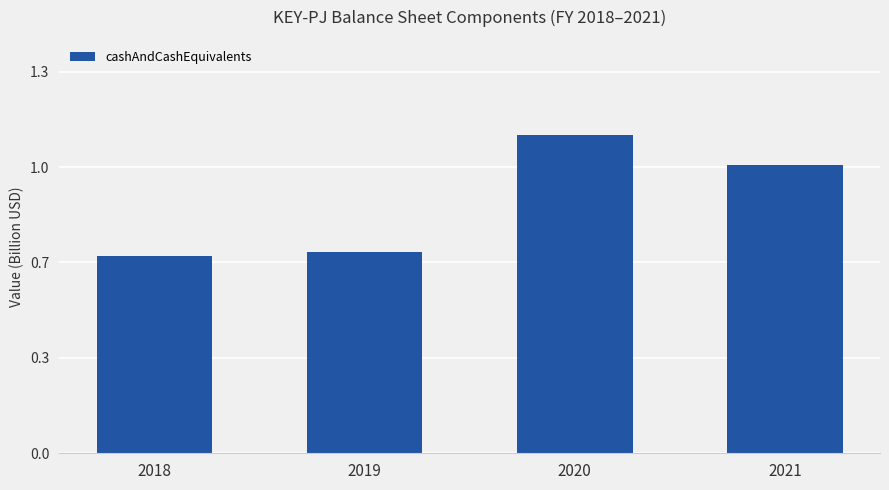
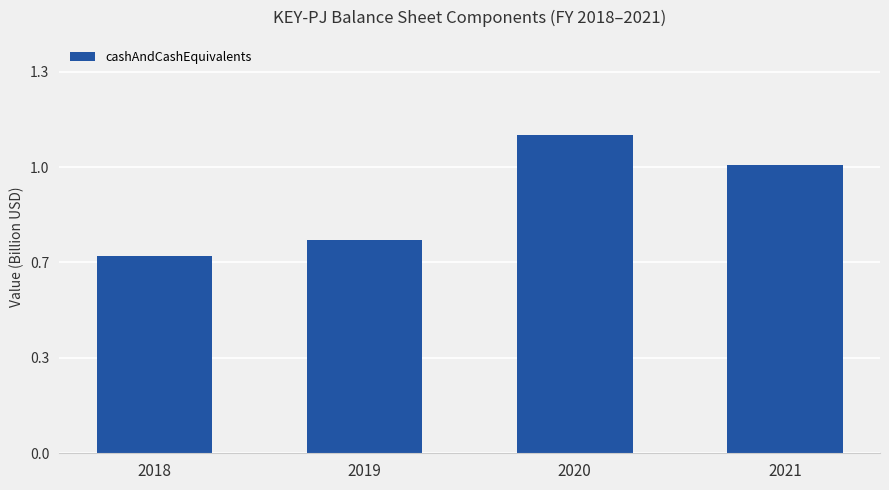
  {
    "2018": 0.68,
-   "2019": 0.69,
+   "2019": 0.73,
    "2020": 1.09,
    "2021": 0.99
  }
